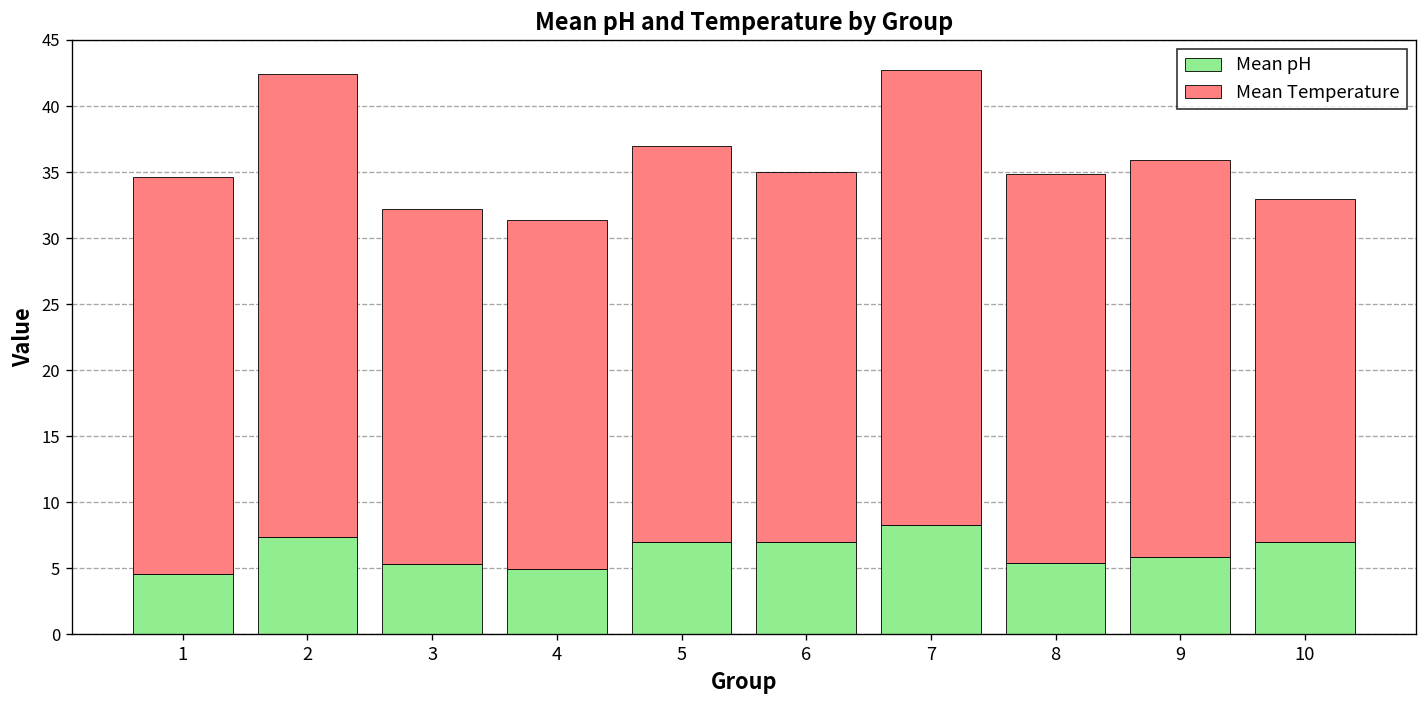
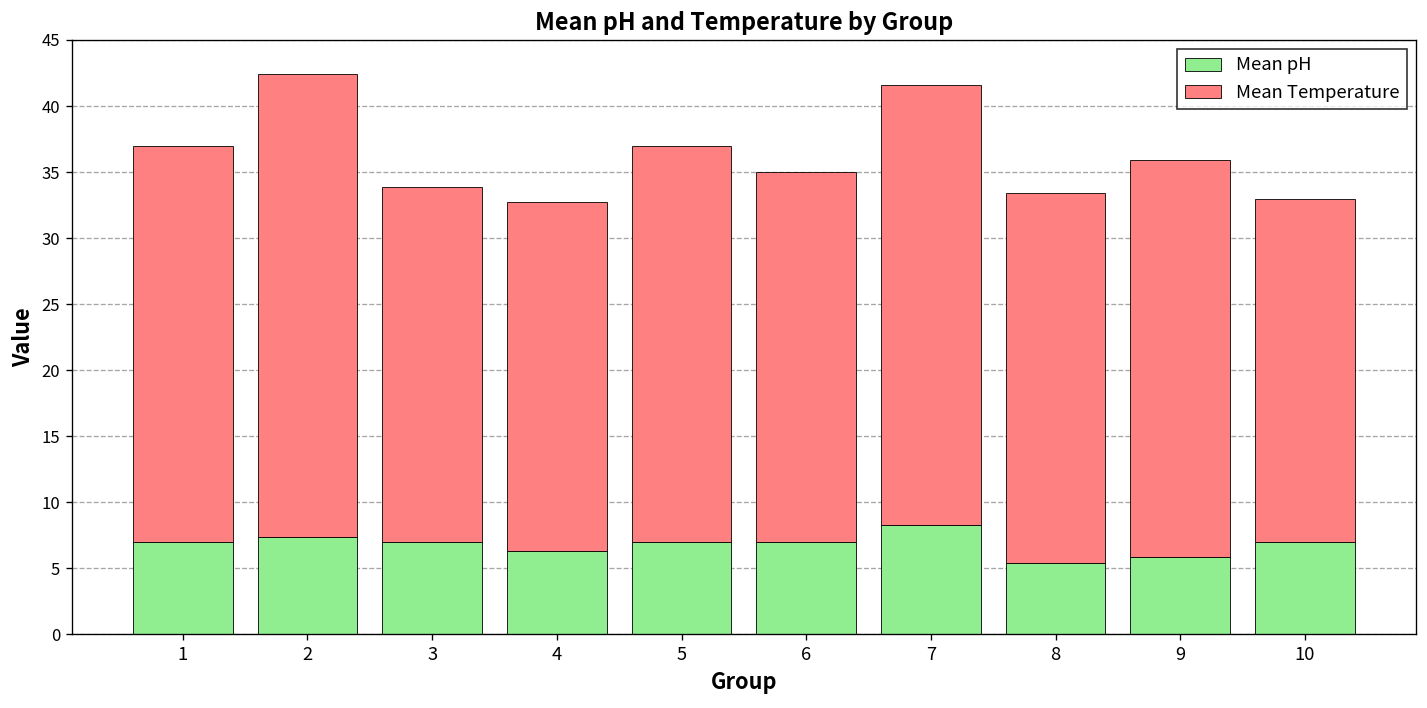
  {
    "Mean pH": {
-     "1": 4.6,
+     "1": 7.0,
      "2": 7.4,
-     "3": 5.3,
-     "4": 5.0,
+     "3": 7.0,
+     "4": 6.3,
      "5": 7.0,
      "6": 7.0,
      "7": 8.3,
      "8": 5.4,
      "9": 5.9,
      "10": 7.0
    },
    "Mean Temperature": {
      "1": 30.0,
      "2": 35.0,
      "3": 26.9,
      "4": 26.4,
      "5": 30.0,
      "6": 28.0,
-     "7": 34.4,
-     "8": 29.4,
+     "7": 33.3,
+     "8": 28.0,
      "9": 30.0,
      "10": 26.0
    }
  }
